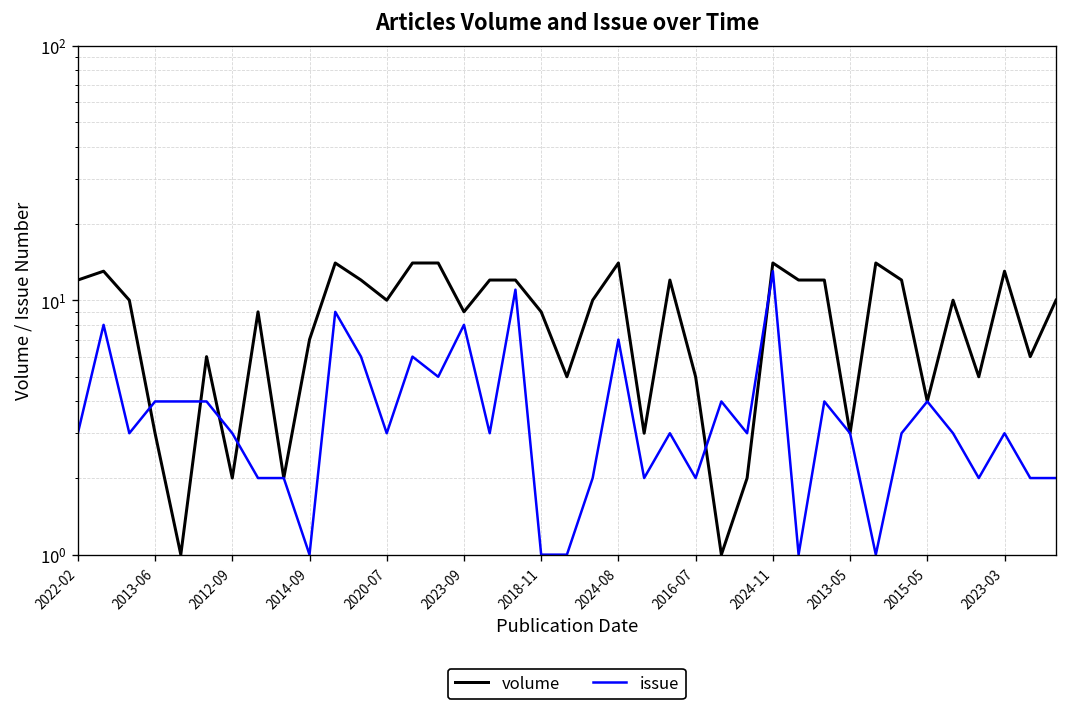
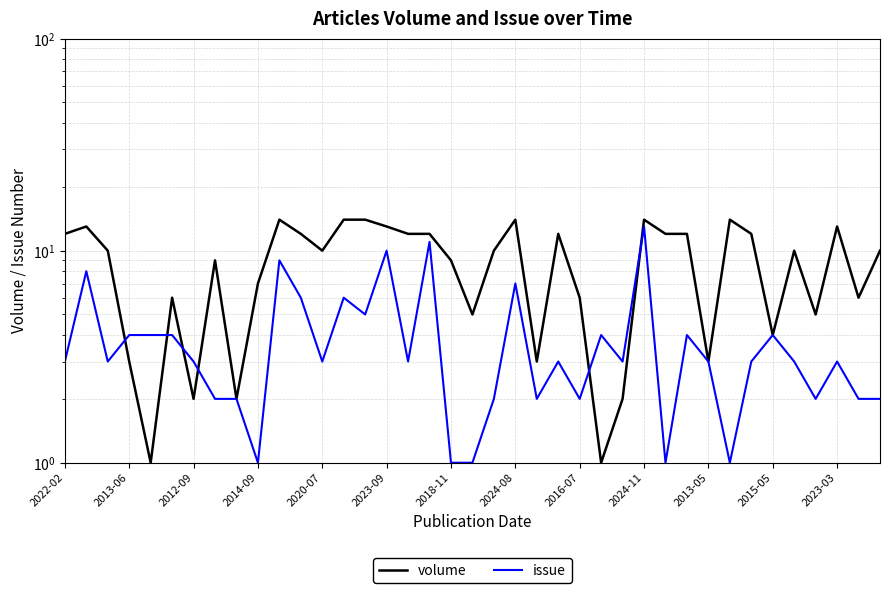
  {
    "volume": {
      "2014-09": 7,
-     "2023-09": 9,
+     "2023-09": 13,
      "2018-11": 9,
      "2024-08": 14,
-     "2016-07": 5,
+     "2016-07": 6,
      "2024-11": 14,
      "2023-03": 13
    },
    "issue": {
      "2014-09": 1,
-     "2023-09": 8,
+     "2023-09": 10,
      "2018-11": 1,
      "2024-08": 7,
      "2016-07": 2,
      "2024-11": 13,
      "2023-03": 3
    }
  }
